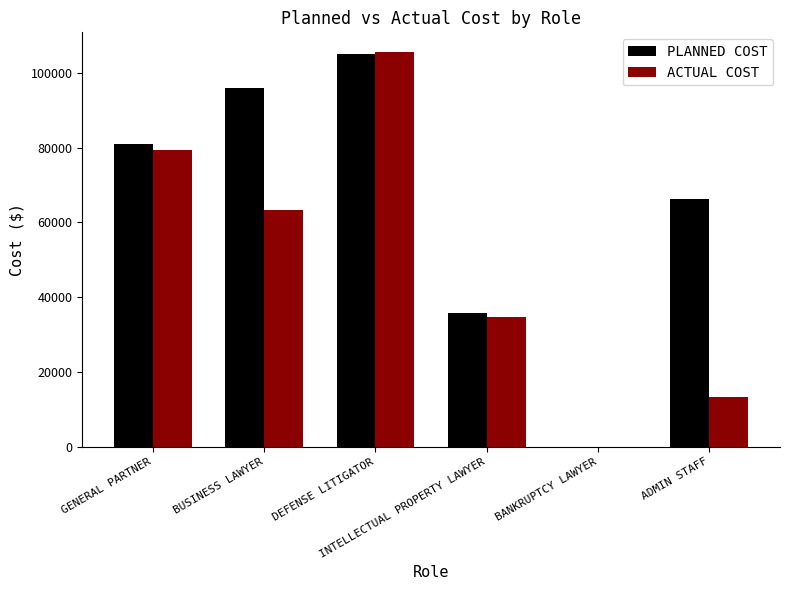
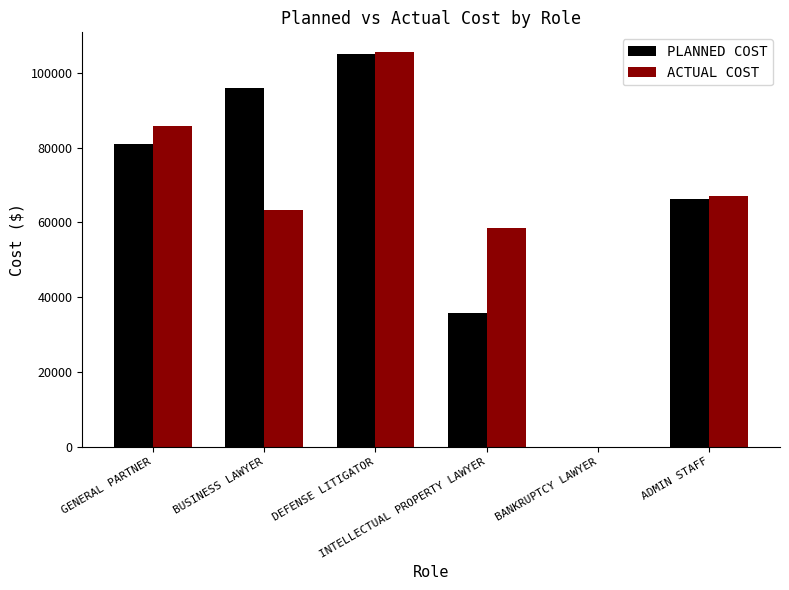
  {
    "PLANNED COST": {
      "GENERAL PARTNER": 81000,
      "BUSINESS LAWYER": 96000,
      "DEFENSE LITIGATOR": 105000,
      "INTELLECTUAL PROPERTY LAWYER": 36000,
      "BANKRUPTCY LAWYER": 0,
      "ADMIN STAFF": 66000
    },
    "ACTUAL COST": {
-     "GENERAL PARTNER": 79000,
+     "GENERAL PARTNER": 86000,
      "BUSINESS LAWYER": 63000,
      "DEFENSE LITIGATOR": 106000,
-     "INTELLECTUAL PROPERTY LAWYER": 35000,
+     "INTELLECTUAL PROPERTY LAWYER": 59000,
      "BANKRUPTCY LAWYER": 0,
-     "ADMIN STAFF": 13000
+     "ADMIN STAFF": 67000
    }
  }
